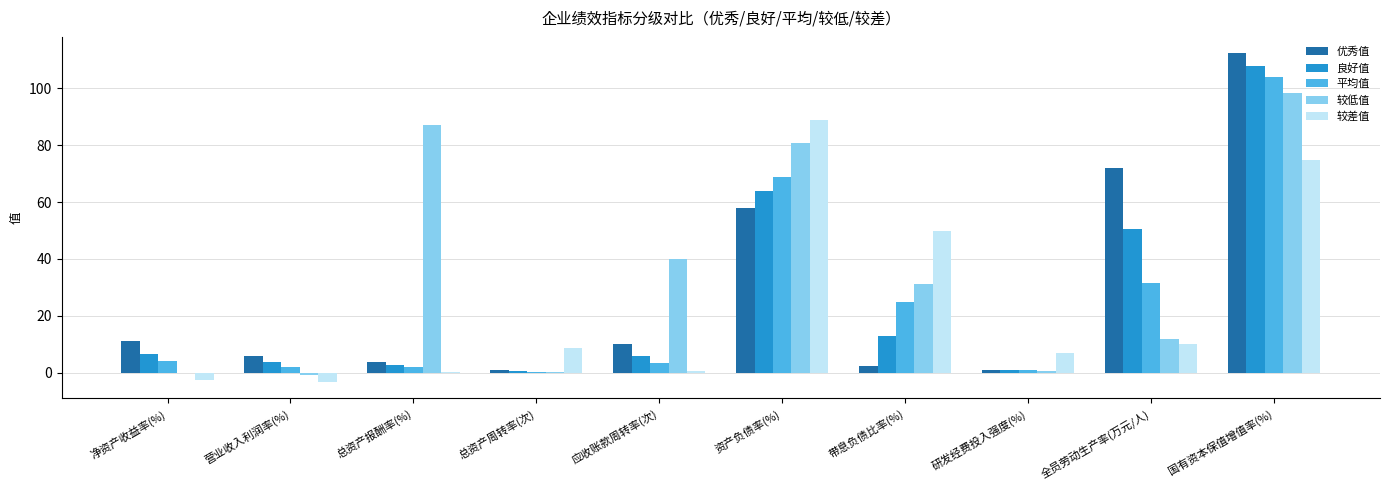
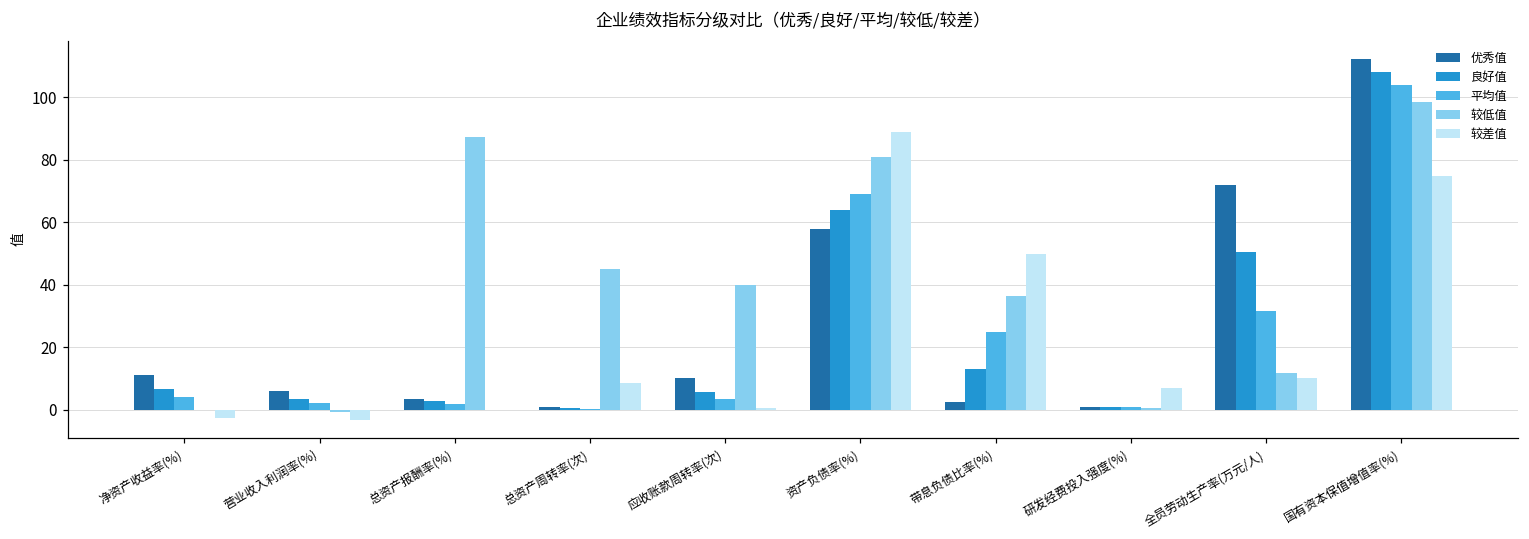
  {
    "较低值": {
      "净资产收益率(%)": 0,
      "总资产报酬率(%)": 87,
-     "总资产周转率(次)": 0,
+     "总资产周转率(次)": 45,
      "应收账款周转率(次)": 40,
      "资产负债率(%)": 81,
-     "带息负债比率(%)": 31,
+     "带息负债比率(%)": 36,
      "全员劳动生产率(万元/人)": 12,
      "国有资本保值增值率(%)": 98
    },
    "较差值": {
      "净资产收益率(%)": -3,
      "营业收入利润率(%)": -3,
      "总资产周转率(次)": 9,
      "资产负债率(%)": 89,
      "带息负债比率(%)": 50,
      "研发经费投入强度(%)": 7,
      "全员劳动生产率(万元/人)": 10,
      "国有资本保值增值率(%)": 75
    }
  }
